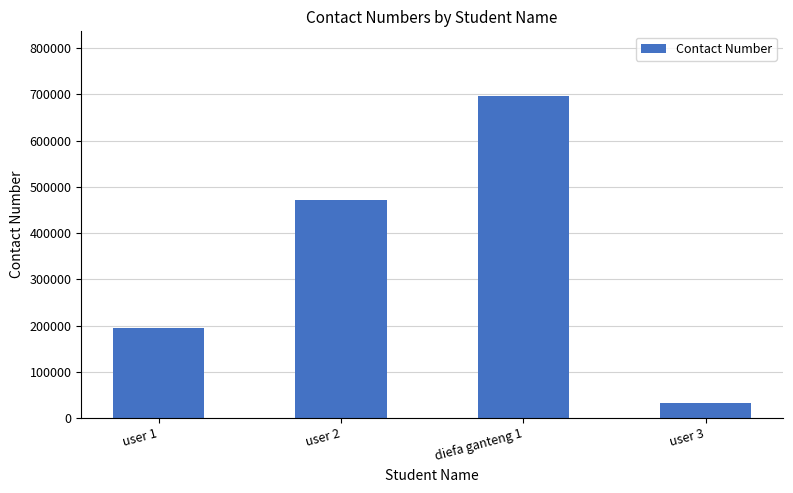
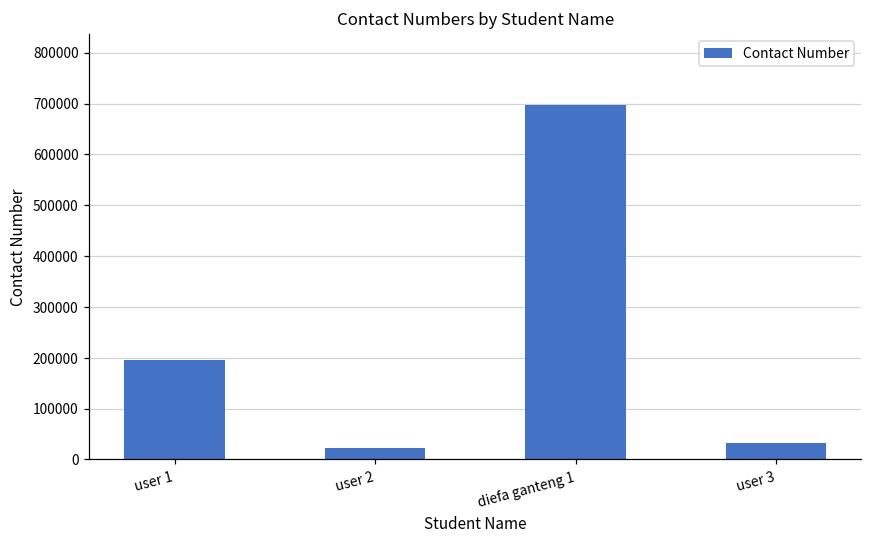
  {
    "user 1": 200000,
-   "user 2": 470000,
+   "user 2": 20000,
    "diefa ganteng 1": 700000,
    "user 3": 30000
  }
